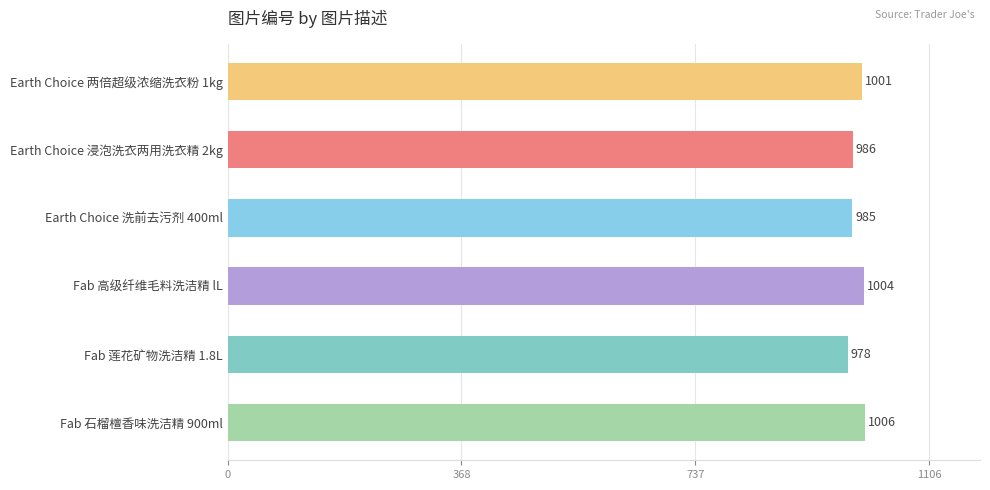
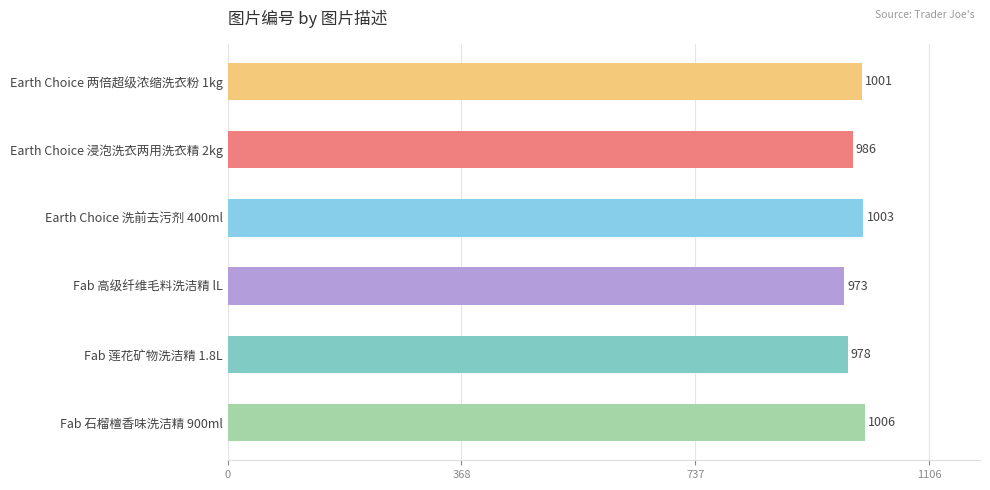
  {
    "Earth Choice 两倍超级浓缩洗衣粉 1kg": 1001,
    "Earth Choice 浸泡洗衣两用洗衣精 2kg": 986,
-   "Earth Choice 洗前去污剂 400ml": 985,
-   "Fab 高级纤维毛料洗洁精 lL": 1004,
+   "Earth Choice 洗前去污剂 400ml": 1003,
+   "Fab 高级纤维毛料洗洁精 lL": 973,
    "Fab 莲花矿物洗洁精 1.8L": 978,
    "Fab 石榴檀香味洗洁精 900ml": 1006
  }
